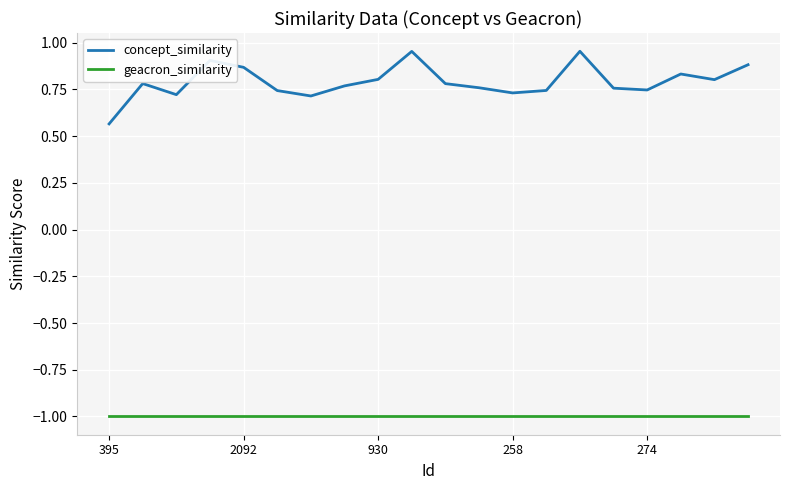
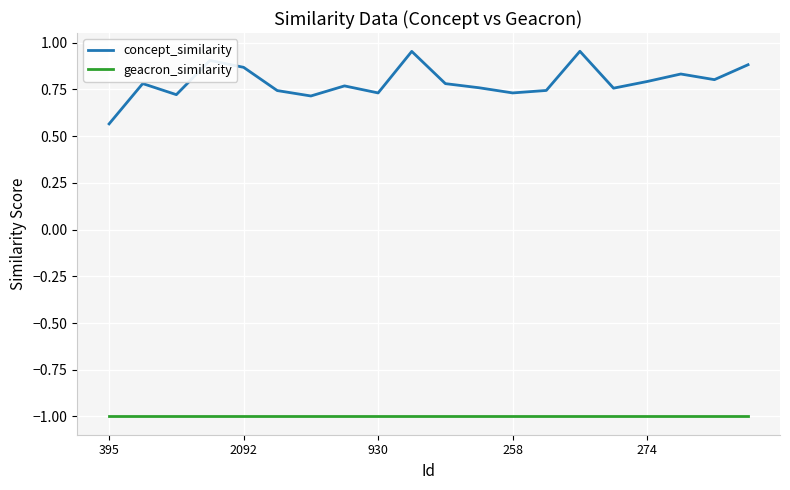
  {
    "concept_similarity": {
      "395": 0.57,
      "2092": 0.87,
-     "930": 0.80,
+     "930": 0.73,
      "258": 0.73,
-     "274": 0.75
+     "274": 0.79
    },
    "geacron_similarity": {
      "395": -1.00,
      "2092": -1.00,
      "930": -1.00,
      "258": -1.00,
      "274": -1.00
    }
  }
